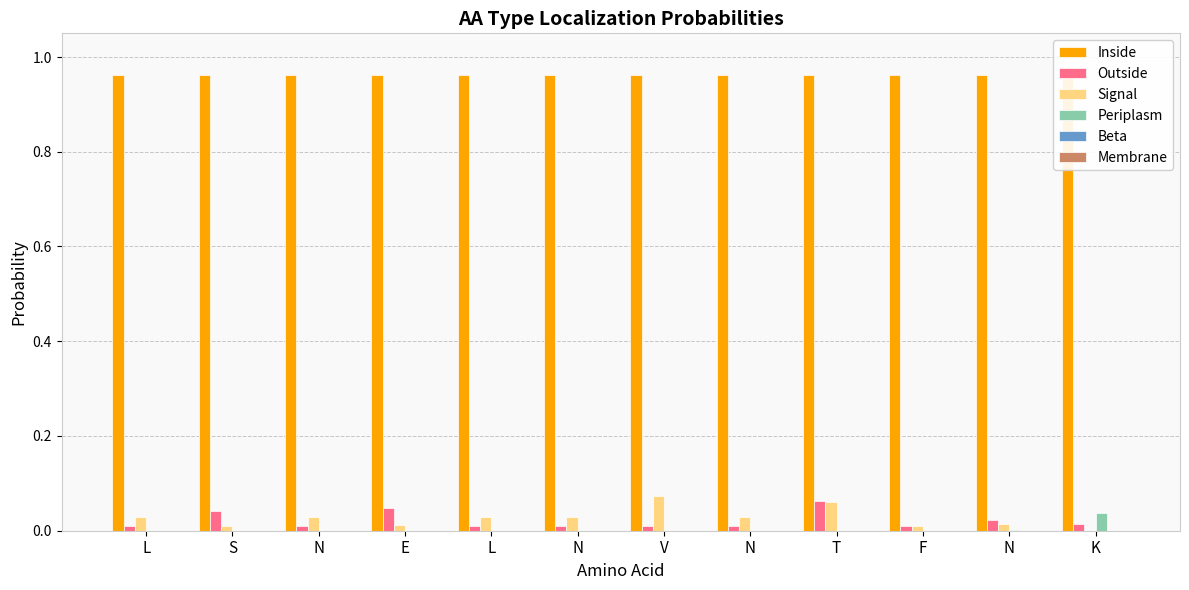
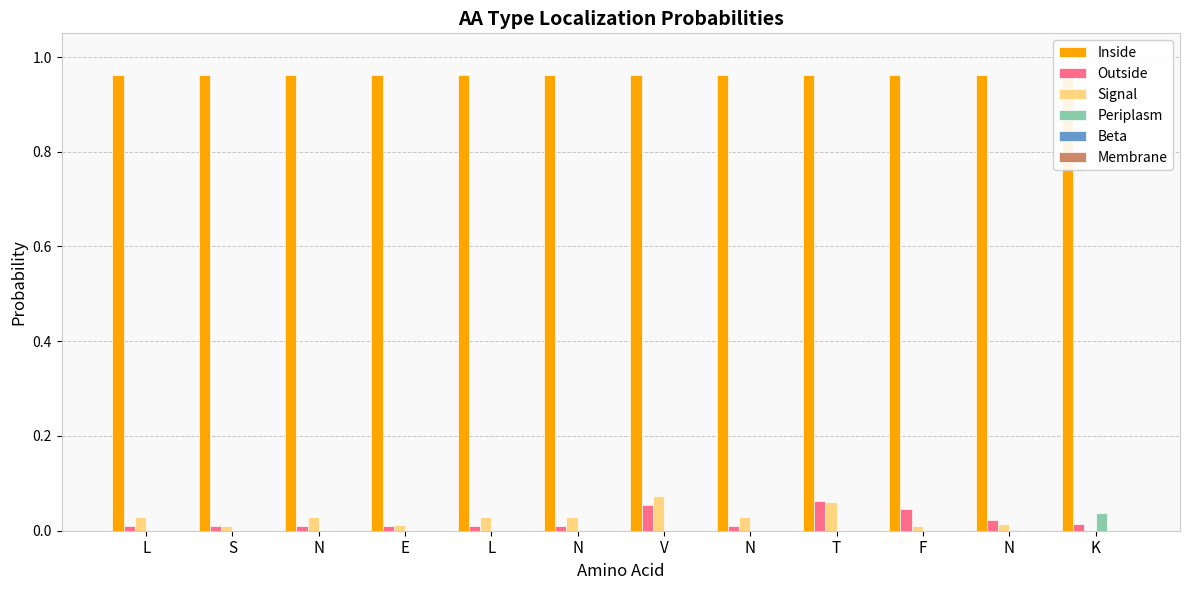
  {
    "Inside": {
      "S": 0.96,
      "E": 0.96,
      "V": 0.96,
      "T": 0.96,
      "F": 0.96
    },
    "Outside": {
-     "S": 0.04,
-     "E": 0.05,
-     "V": 0.01,
+     "S": 0.01,
+     "E": 0.01,
+     "V": 0.05,
      "T": 0.06,
-     "F": 0.01,
+     "F": 0.05,
      "K": 0.01
    },
    "Signal": {
      "S": 0.01,
      "E": 0.01,
      "V": 0.07,
      "T": 0.06,
      "F": 0.01,
      "K": 0.00
    },
    "Periplasm": {
      "S": 0.00,
      "E": 0.00,
      "V": 0.00,
      "T": 0.00,
      "F": 0.00,
      "K": 0.04
    },
    "Beta": {
      "S": 0.00,
      "E": 0.00,
      "V": 0.00,
      "T": 0.00,
      "F": 0.00,
      "K": 0.00
    },
    "Membrane": {
      "S": 0.00,
      "E": 0.00,
      "V": 0.00,
      "T": 0.00,
      "F": 0.00,
      "K": 0.00
    }
  }
